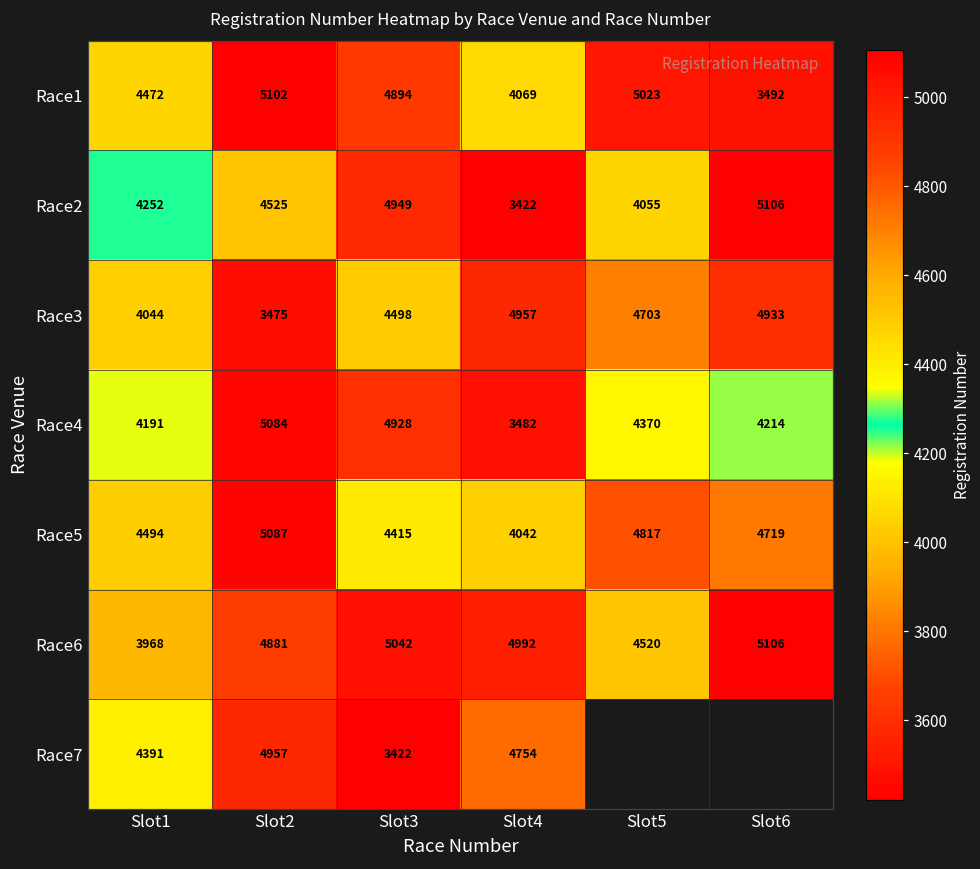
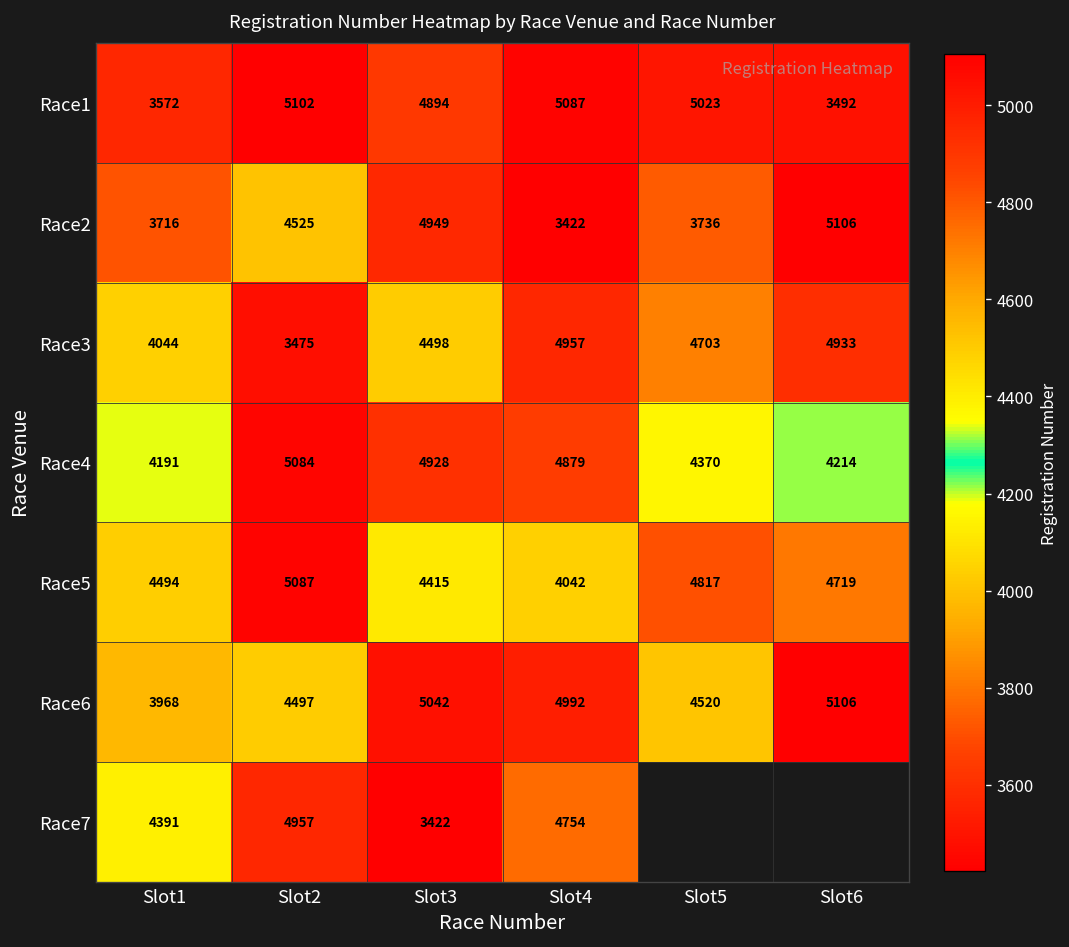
  {
    "Race1": {
-     "Slot1": 4472,
+     "Slot1": 3572,
      "Slot2": 5102,
      "Slot3": 4894,
-     "Slot4": 4069,
+     "Slot4": 5087,
      "Slot5": 5023
    },
    "Race2": {
-     "Slot1": 4252,
+     "Slot1": 3716,
      "Slot2": 4525,
      "Slot3": 4949,
      "Slot4": 3422,
-     "Slot5": 4055,
+     "Slot5": 3736,
      "Slot6": 5106
    },
    "Race3": {
      "Slot1": 4044,
      "Slot2": 3475,
      "Slot3": 4498,
      "Slot4": 4957,
      "Slot5": 4703,
      "Slot6": 4933
    },
    "Race4": {
      "Slot1": 4191,
      "Slot2": 5084,
      "Slot3": 4928,
-     "Slot4": 3482,
+     "Slot4": 4879,
      "Slot5": 4370,
      "Slot6": 4214
    },
    "Race5": {
      "Slot1": 4494,
      "Slot2": 5087,
      "Slot3": 4415,
      "Slot4": 4042,
      "Slot5": 4817,
      "Slot6": 4719
    },
    "Race6": {
      "Slot1": 3968,
-     "Slot2": 4881,
+     "Slot2": 4497,
      "Slot3": 5042,
      "Slot4": 4992,
      "Slot5": 4520,
      "Slot6": 5106
    },
    "Race7": {
      "Slot1": 4391,
      "Slot2": 4957,
      "Slot3": 3422,
      "Slot4": 4754
    }
  }
